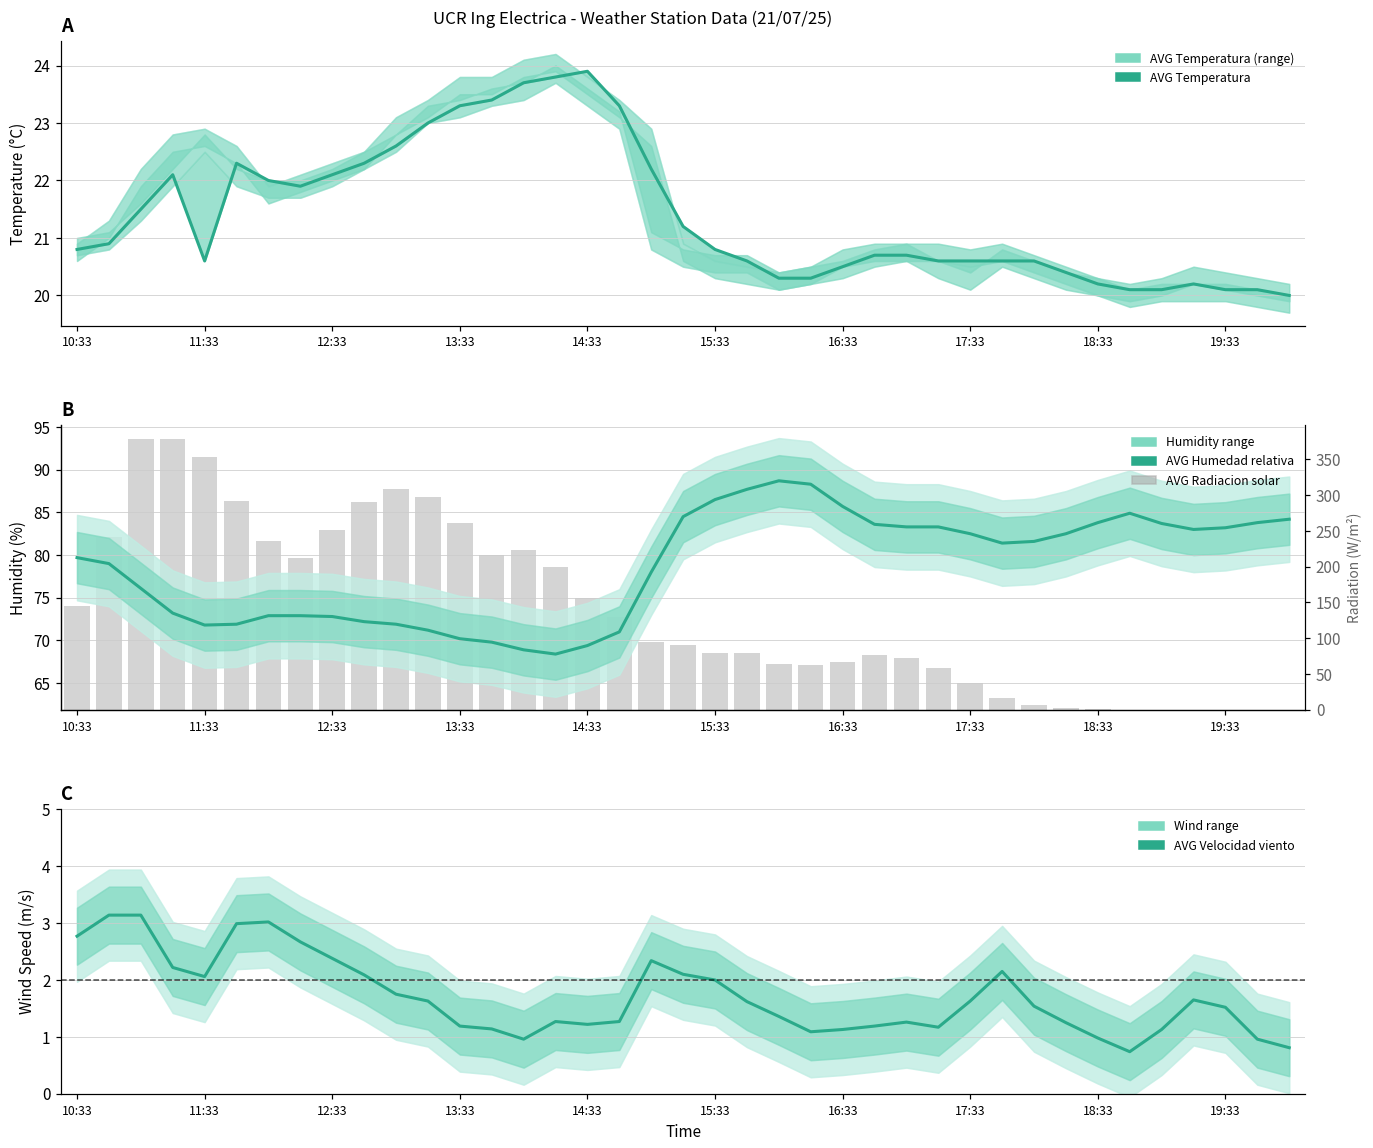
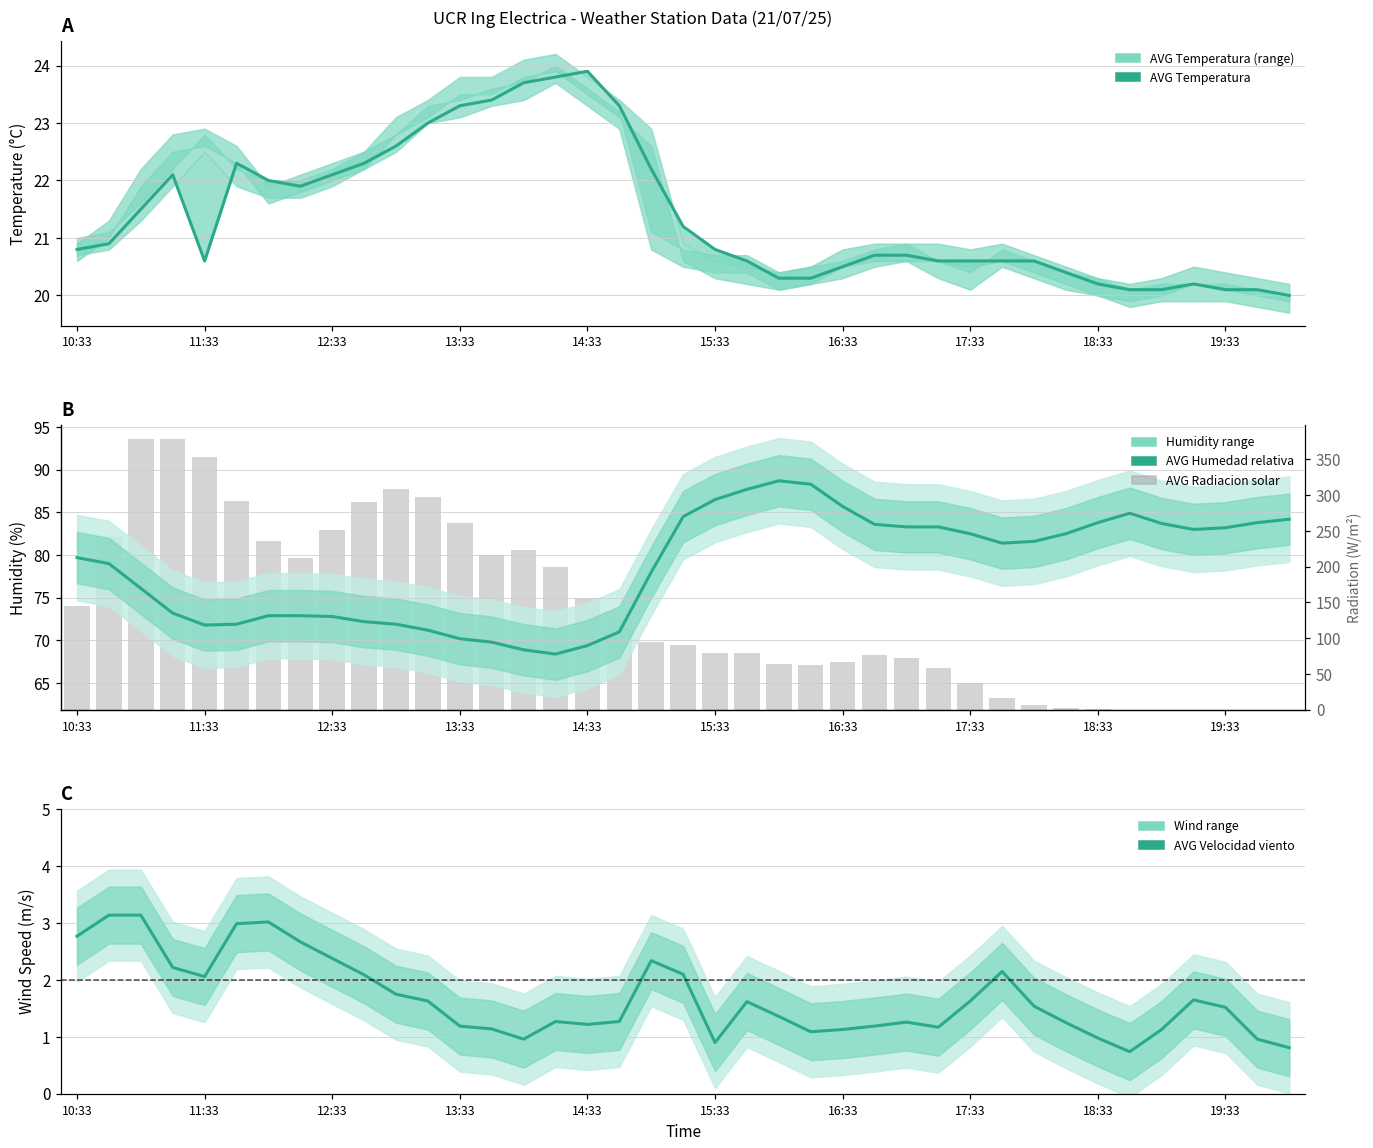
  {
    "A": {
      "AVG Temperatura": {
        "11:33": 20.6
      }
    },
    "C": {
      "AVG Velocidad viento": {
        "10:33": 2.8,
        "11:33": 2.1,
        "12:33": 2.4,
        "13:33": 1.2,
        "14:33": 1.2,
-       "15:33": 2.0,
+       "15:33": 0.9,
        "16:33": 1.1,
        "17:33": 1.6,
        "18:33": 1.0,
        "19:33": 1.5
      }
    }
  }
